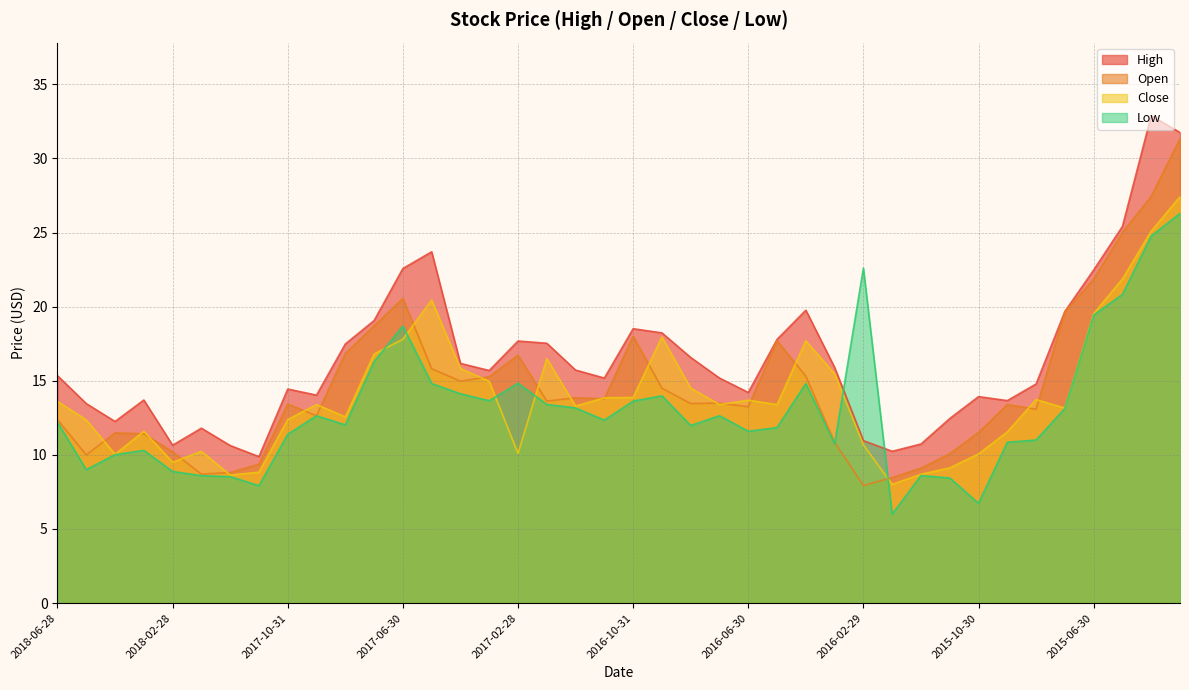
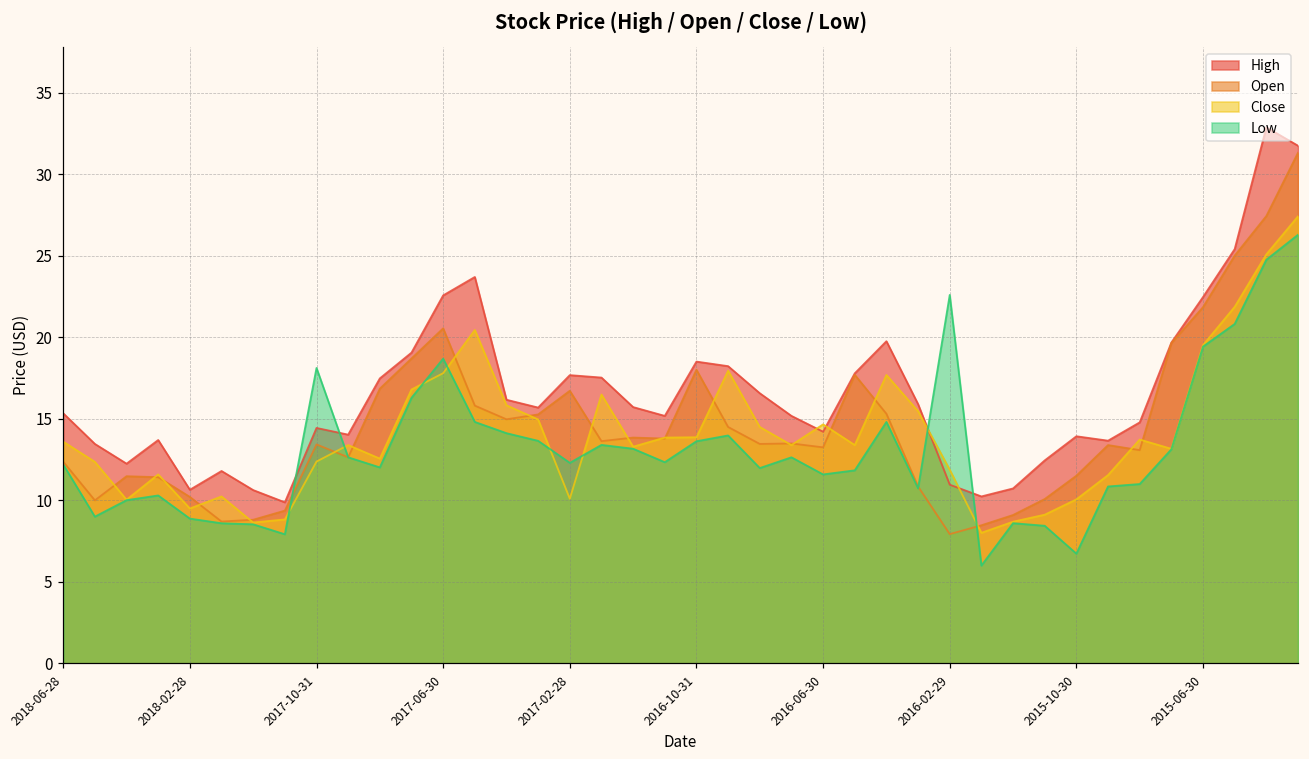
  {
    "Close": {
      "2018-06-28": 13.6,
      "2018-02-28": 9.5,
      "2017-10-31": 12.4,
      "2017-06-30": 17.8,
      "2017-02-28": 10.1,
      "2016-10-31": 13.9,
-     "2016-06-30": 13.7,
-     "2016-02-29": 10.7,
+     "2016-06-30": 14.7,
+     "2016-02-29": 11.9,
      "2015-10-30": 10.1
    },
    "Low": {
      "2018-02-28": 8.9,
-     "2017-10-31": 11.4,
+     "2017-10-31": 18.1,
      "2017-06-30": 18.7,
-     "2017-02-28": 14.8,
+     "2017-02-28": 12.3,
      "2016-10-31": 13.6,
      "2016-06-30": 11.6,
      "2016-02-29": 22.6,
      "2015-10-30": 6.7
    }
  }
